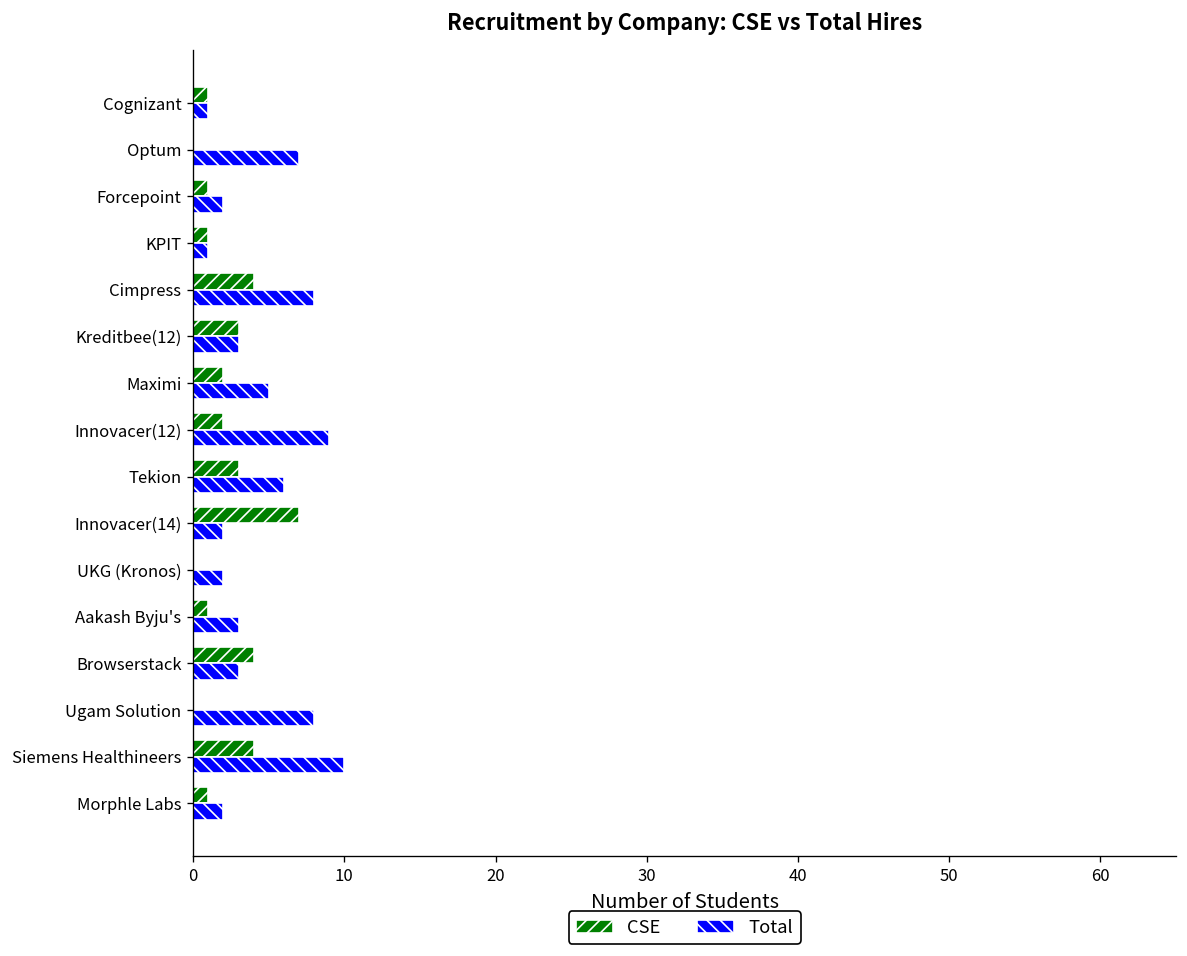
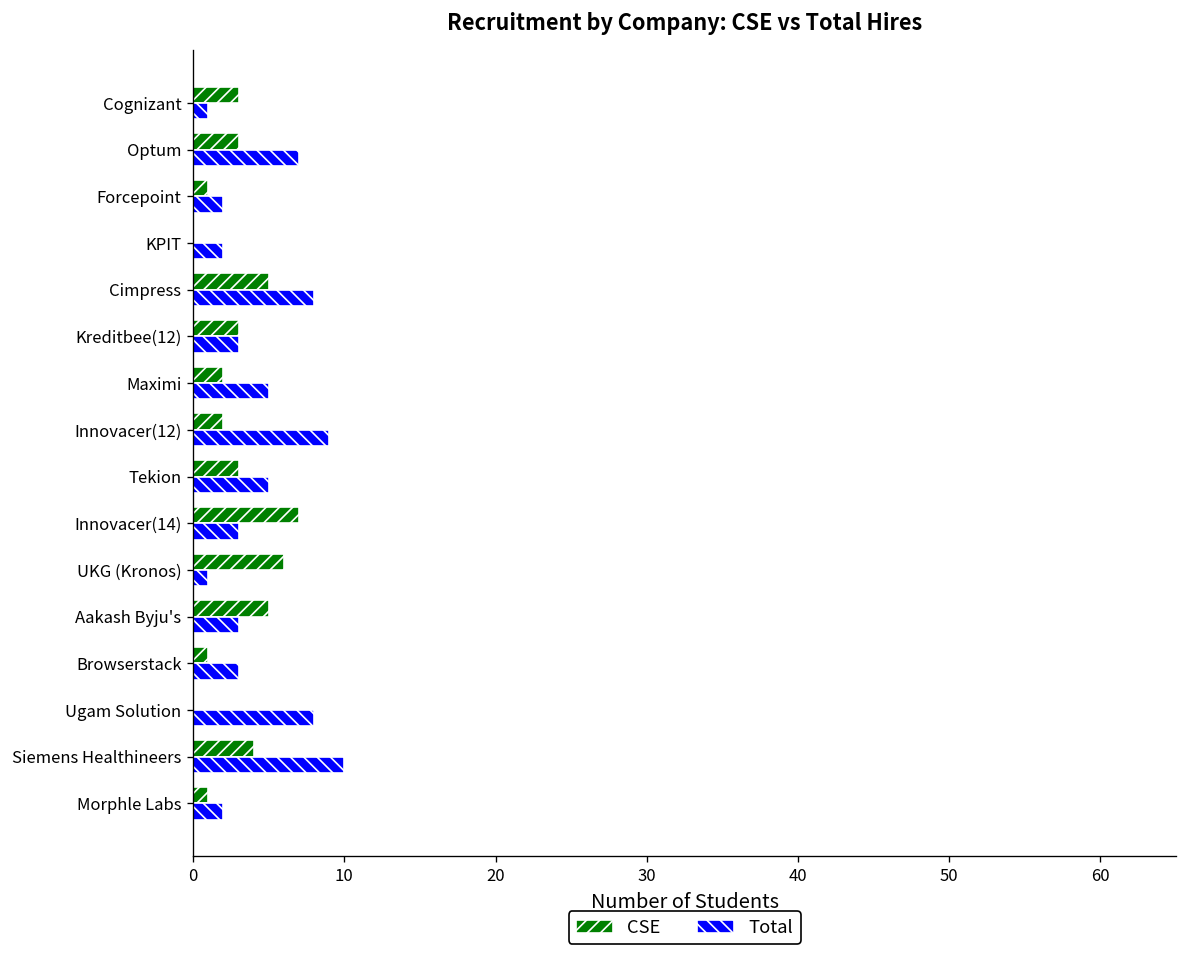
  {
    "CSE": {
-     "Cognizant": 1,
-     "Optum": 0,
+     "Cognizant": 3,
+     "Optum": 3,
      "Forcepoint": 1,
-     "KPIT": 1,
-     "Cimpress": 4,
+     "KPIT": 0,
+     "Cimpress": 5,
      "Kreditbee(12)": 3,
      "Maximi": 2,
      "Innovacer(12)": 2,
      "Tekion": 3,
      "Innovacer(14)": 7,
-     "UKG (Kronos)": 0,
-     "Aakash Byju's": 1,
-     "Browserstack": 4,
+     "UKG (Kronos)": 6,
+     "Aakash Byju's": 5,
+     "Browserstack": 1,
      "Ugam Solution": 0,
      "Siemens Healthineers": 4,
      "Morphle Labs": 1
    },
    "Total": {
      "Cognizant": 1,
      "Optum": 7,
      "Forcepoint": 2,
-     "KPIT": 1,
+     "KPIT": 2,
      "Cimpress": 8,
      "Kreditbee(12)": 3,
      "Maximi": 5,
      "Innovacer(12)": 9,
-     "Tekion": 6,
-     "Innovacer(14)": 2,
-     "UKG (Kronos)": 2,
+     "Tekion": 5,
+     "Innovacer(14)": 3,
+     "UKG (Kronos)": 1,
      "Aakash Byju's": 3,
      "Browserstack": 3,
      "Ugam Solution": 8,
      "Siemens Healthineers": 10,
      "Morphle Labs": 2
    }
  }
